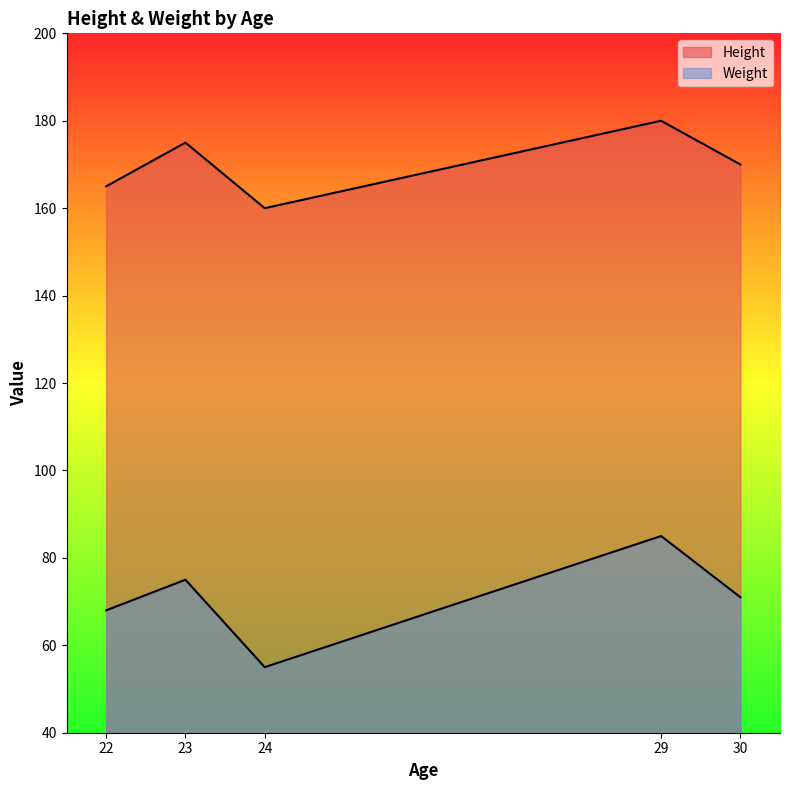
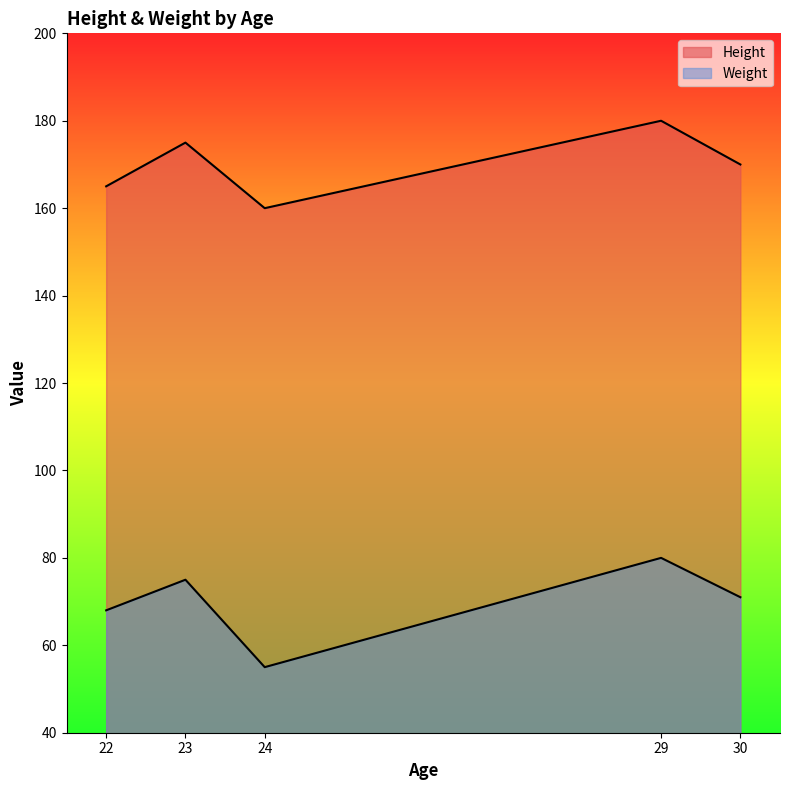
  {
    "Height": {
      "22": 165,
      "23": 175,
      "24": 160,
      "29": 180,
      "30": 170
    },
    "Weight": {
      "22": 68,
      "23": 75,
      "24": 55,
-     "29": 85,
+     "29": 80,
      "30": 71
    }
  }
